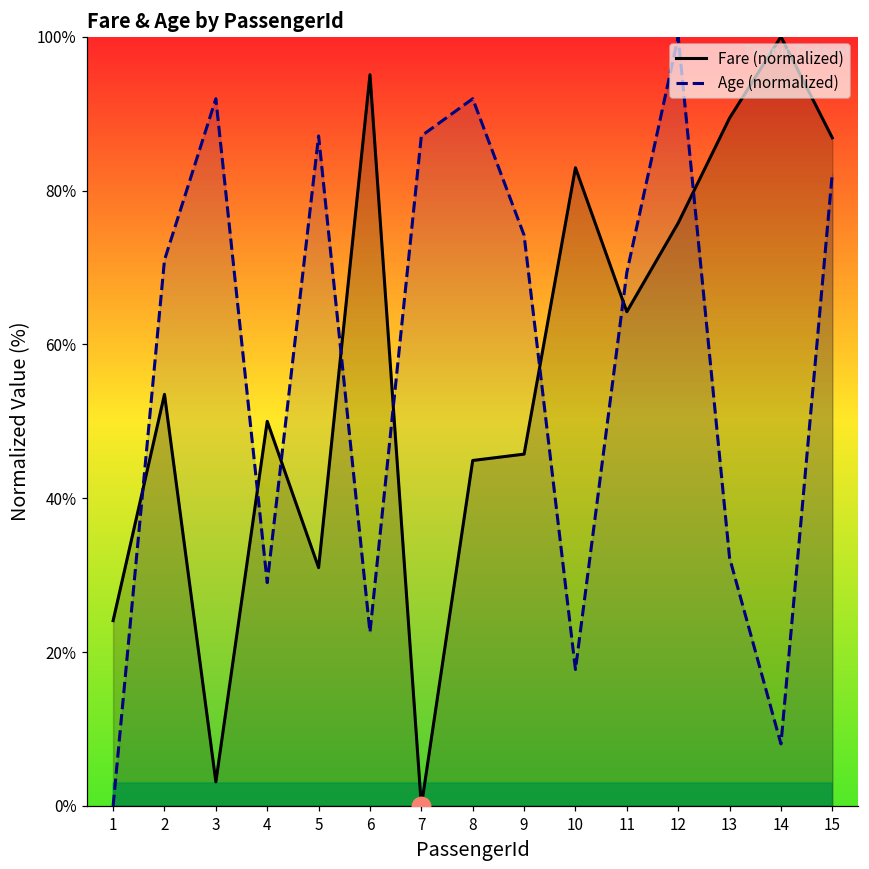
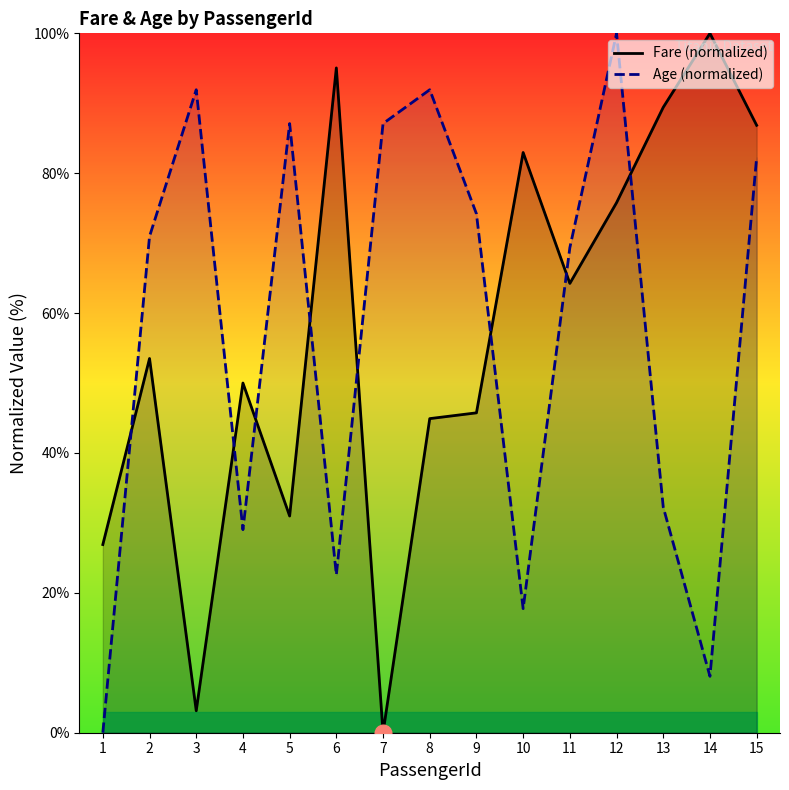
  {
    "Fare (normalized)": {
-     "1": "24%",
+     "1": "27%",
      "2": "54%",
      "4": "50%",
      "5": "31%",
      "6": "95%",
      "8": "45%",
      "9": "46%",
      "10": "83%",
      "11": "64%",
      "12": "76%",
      "13": "89%",
      "14": "100%",
      "15": "87%"
    },
    "Age (normalized)": {
      "1": "0%",
      "2": "71%",
      "3": "92%",
      "4": "29%",
      "5": "87%",
      "6": "23%",
      "7": "87%",
      "8": "92%",
      "9": "74%",
      "10": "18%",
      "11": "69%",
      "12": "100%",
      "13": "32%",
      "14": "8%",
      "15": "82%"
    }
  }
